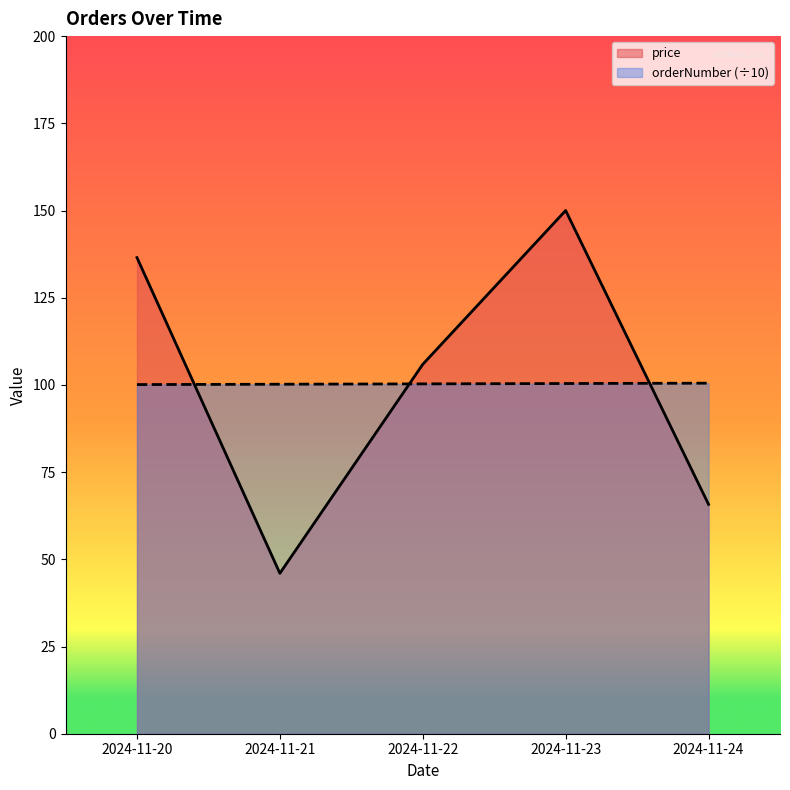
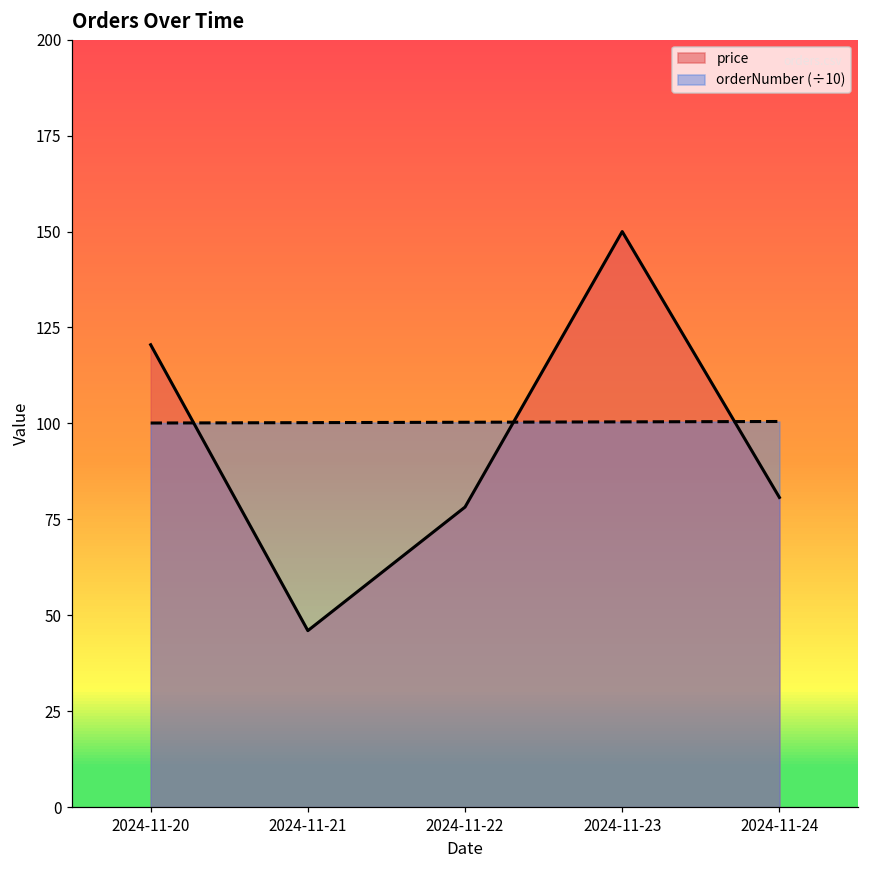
  {
    "price": {
-     "2024-11-20": 137,
+     "2024-11-20": 121,
      "2024-11-21": 46,
-     "2024-11-22": 106,
+     "2024-11-22": 78,
      "2024-11-23": 150,
-     "2024-11-24": 66
+     "2024-11-24": 81
    },
    "orderNumber (÷10)": {
      "2024-11-20": 100,
      "2024-11-21": 100,
      "2024-11-22": 100,
      "2024-11-23": 100,
      "2024-11-24": 101
    }
  }
